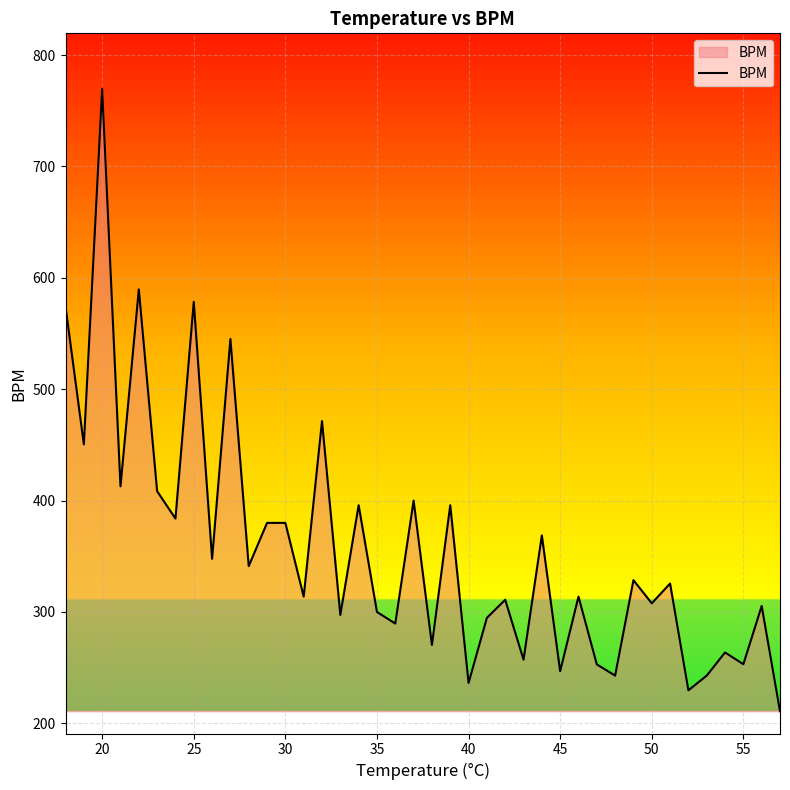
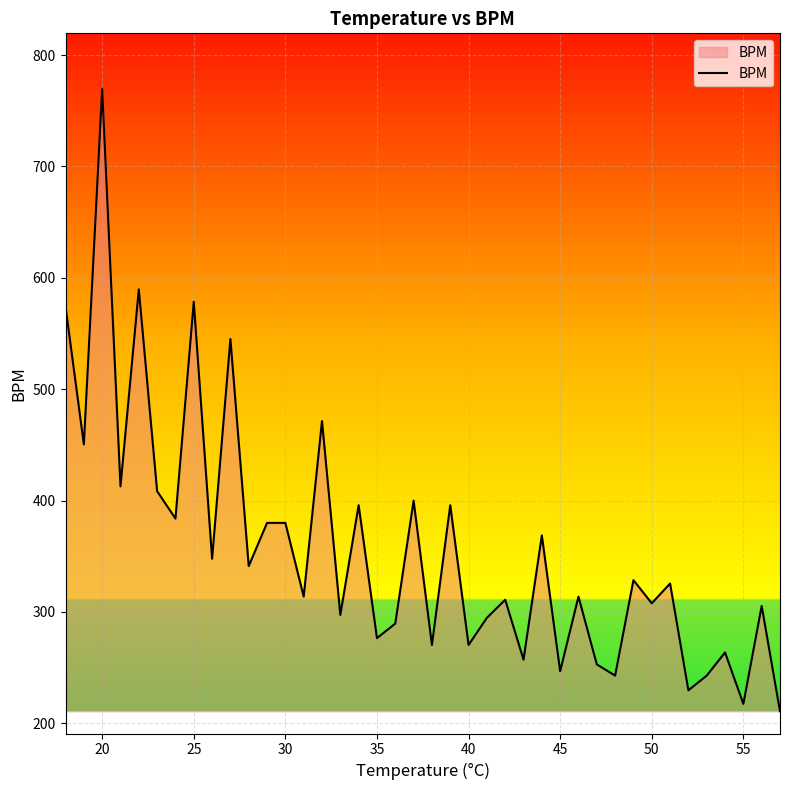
  {
    "20": 770,
    "25": 578,
    "30": 380,
-   "35": 300,
-   "40": 236,
+   "35": 277,
+   "40": 270,
    "45": 247,
    "50": 308,
-   "55": 253
+   "55": 217
  }
